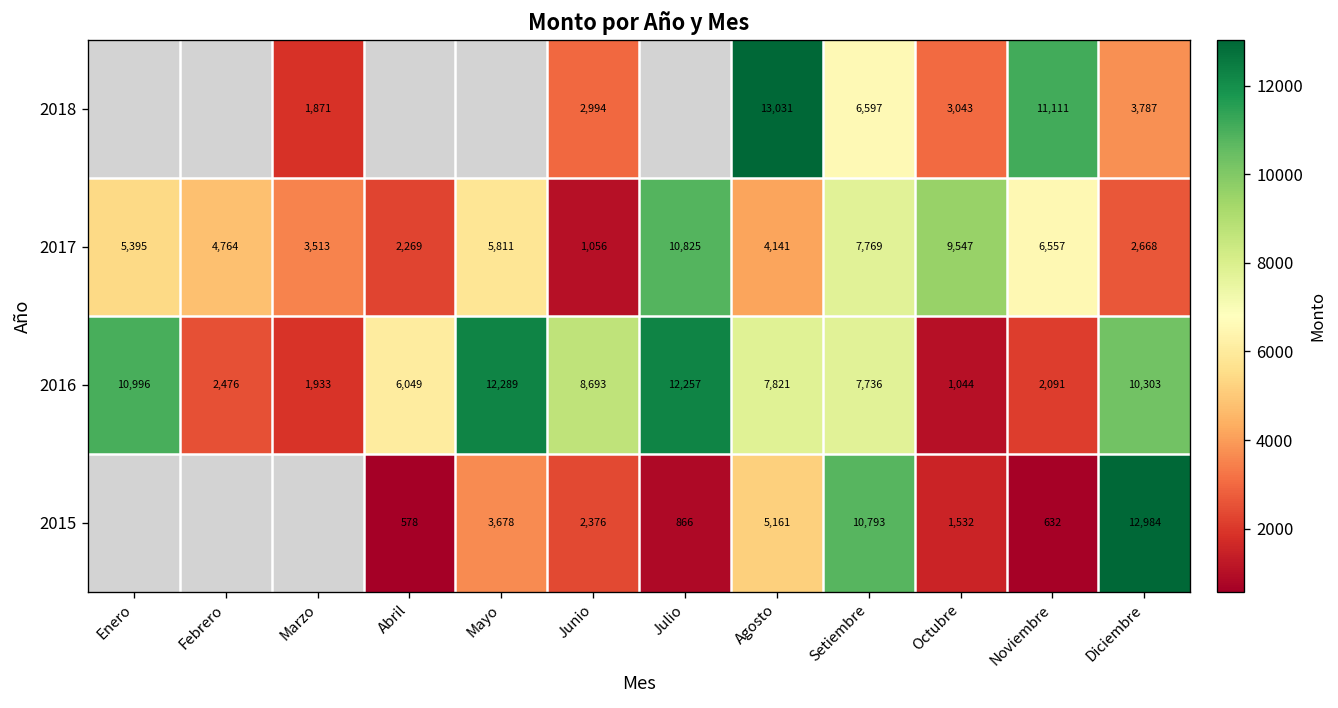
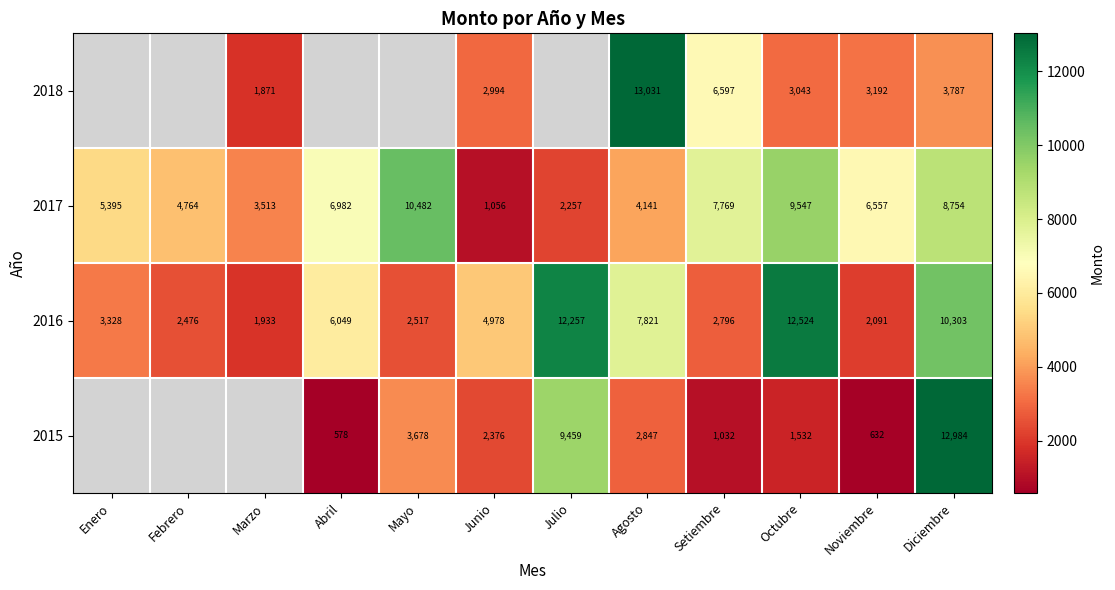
  {
    "2018": {
      "Marzo": "1,871",
      "Junio": "2,994",
      "Agosto": "13,031",
      "Setiembre": "6,597",
      "Octubre": "3,043",
-     "Noviembre": "11,111",
+     "Noviembre": "3,192",
      "Diciembre": "3,787"
    },
    "2017": {
      "Enero": "5,395",
      "Febrero": "4,764",
      "Marzo": "3,513",
-     "Abril": "2,269",
-     "Mayo": "5,811",
+     "Abril": "6,982",
+     "Mayo": "10,482",
      "Junio": "1,056",
-     "Julio": "10,825",
+     "Julio": "2,257",
      "Agosto": "4,141",
      "Setiembre": "7,769",
      "Octubre": "9,547",
      "Noviembre": "6,557",
-     "Diciembre": "2,668"
+     "Diciembre": "8,754"
    },
    "2016": {
-     "Enero": "10,996",
+     "Enero": "3,328",
      "Febrero": "2,476",
      "Marzo": "1,933",
      "Abril": "6,049",
-     "Mayo": "12,289",
-     "Junio": "8,693",
+     "Mayo": "2,517",
+     "Junio": "4,978",
      "Julio": "12,257",
      "Agosto": "7,821",
-     "Setiembre": "7,736",
-     "Octubre": "1,044",
+     "Setiembre": "2,796",
+     "Octubre": "12,524",
      "Noviembre": "2,091",
      "Diciembre": "10,303"
    },
    "2015": {
      "Abril": "578",
      "Mayo": "3,678",
      "Junio": "2,376",
-     "Julio": "866",
-     "Agosto": "5,161",
-     "Setiembre": "10,793",
+     "Julio": "9,459",
+     "Agosto": "2,847",
+     "Setiembre": "1,032",
      "Octubre": "1,532",
      "Noviembre": "632",
      "Diciembre": "12,984"
    }
  }
